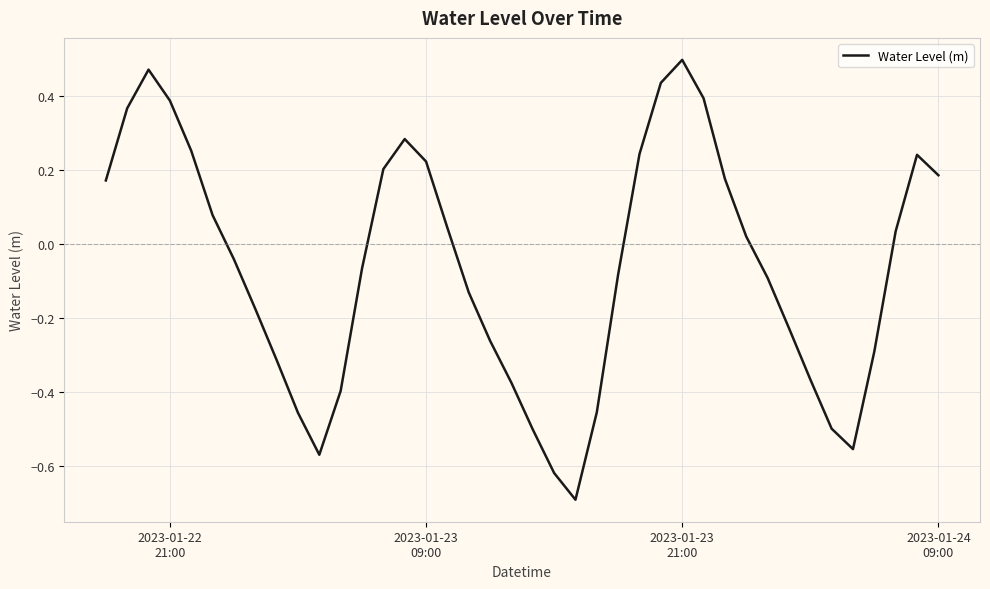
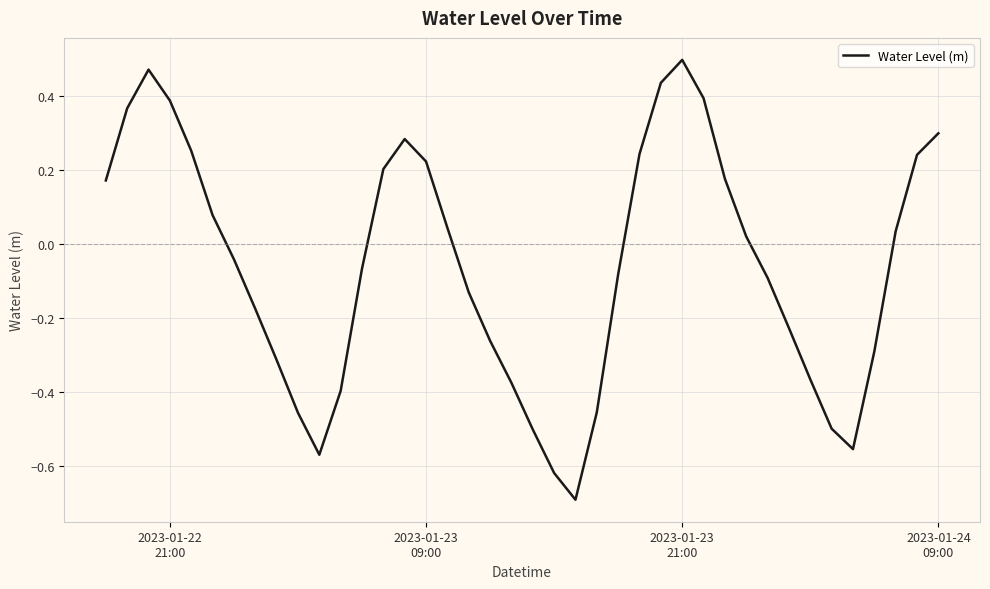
  {
    "2023-01-22 21:00": 0.39,
    "2023-01-23 09:00": 0.22,
    "2023-01-23 21:00": 0.50,
-   "2023-01-24 09:00": 0.19
+   "2023-01-24 09:00": 0.30
  }
